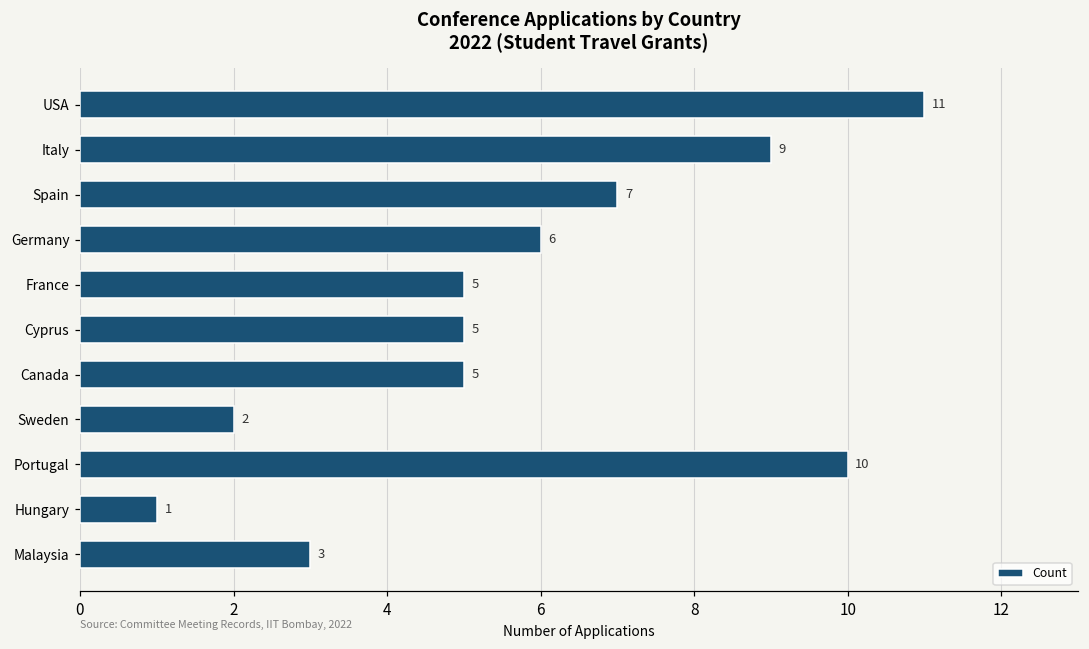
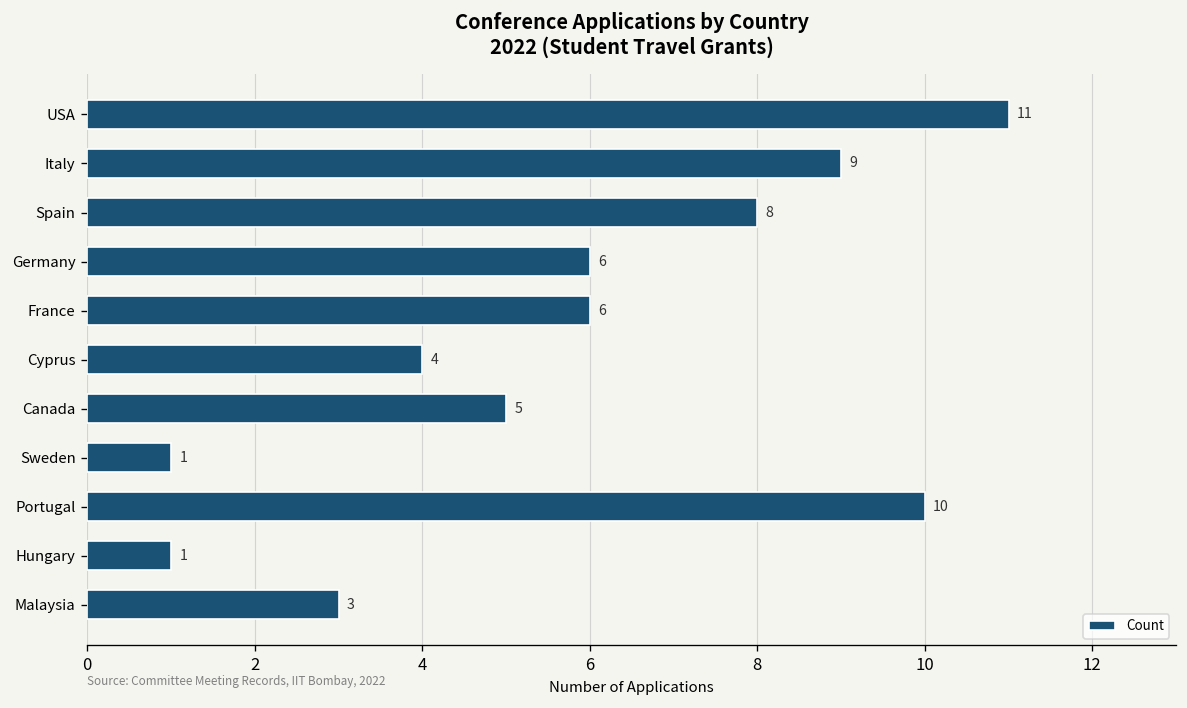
  {
    "USA": 11,
    "Italy": 9,
-   "Spain": 7,
+   "Spain": 8,
    "Germany": 6,
-   "France": 5,
-   "Cyprus": 5,
+   "France": 6,
+   "Cyprus": 4,
    "Canada": 5,
-   "Sweden": 2,
+   "Sweden": 1,
    "Portugal": 10,
    "Hungary": 1,
    "Malaysia": 3
  }
